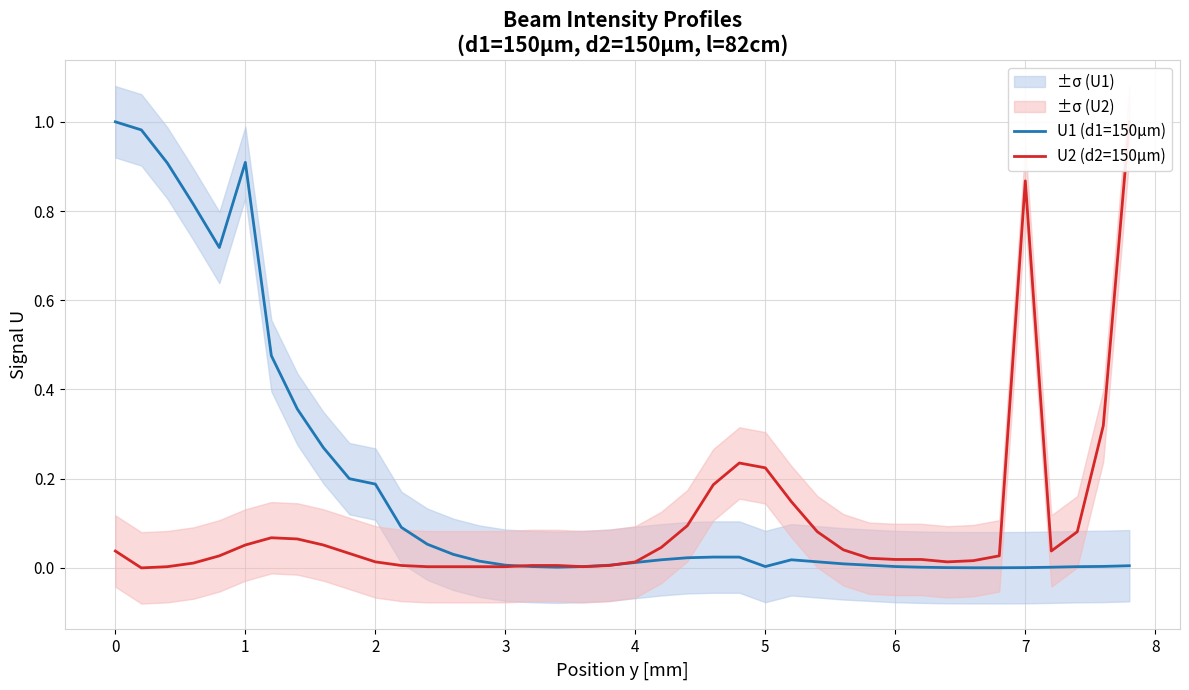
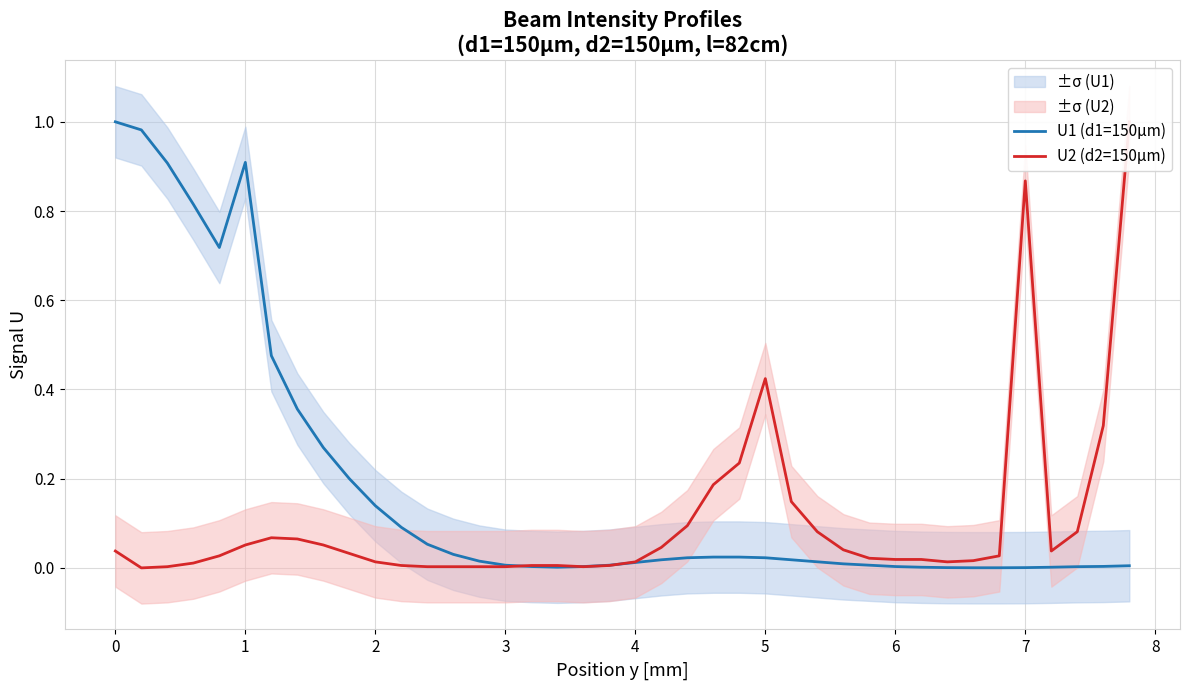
  {
    "U1 (d1=150μm)": {
      "0": 1.00,
      "1": 0.91,
-     "2": 0.19,
-     "5": 0.00,
+     "2": 0.14,
+     "5": 0.02,
      "6": 0.00,
      "7": 0.00
    },
    "U2 (d2=150μm)": {
      "0": 0.04,
      "1": 0.05,
      "2": 0.01,
-     "5": 0.22,
+     "5": 0.42,
      "6": 0.02,
      "7": 0.87
    }
  }
